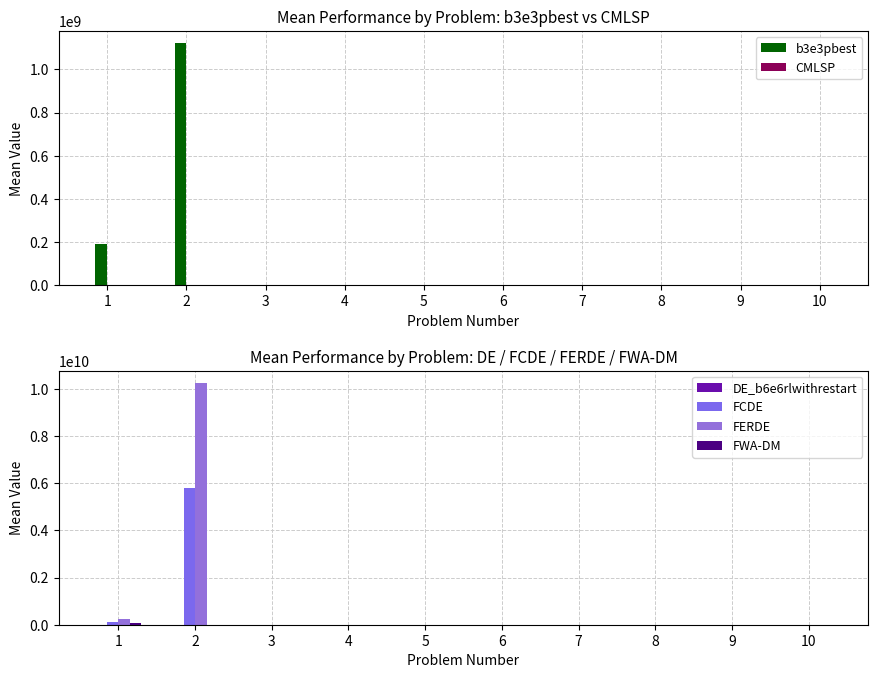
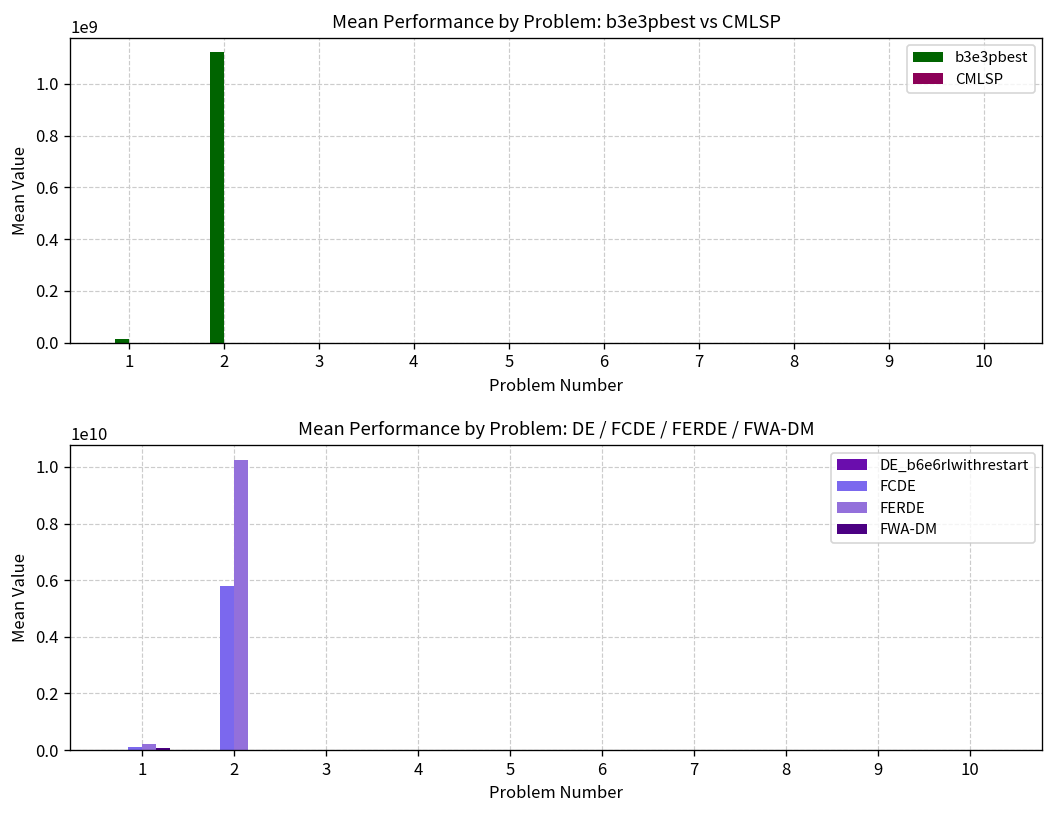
  {
    "Mean Performance by Problem: b3e3pbest vs CMLSP": {
      "b3e3pbest": {
-       "1": 190000000,
+       "1": 10000000,
        "2": 1120000000
      }
    }
  }
